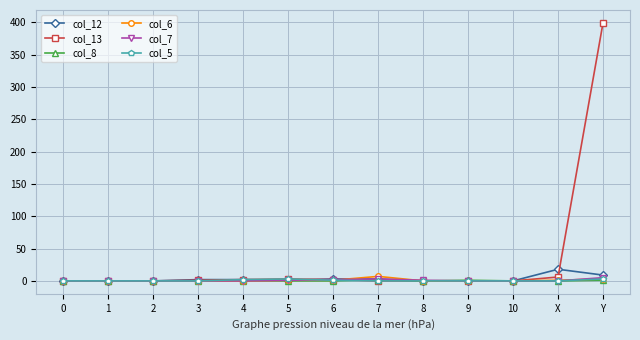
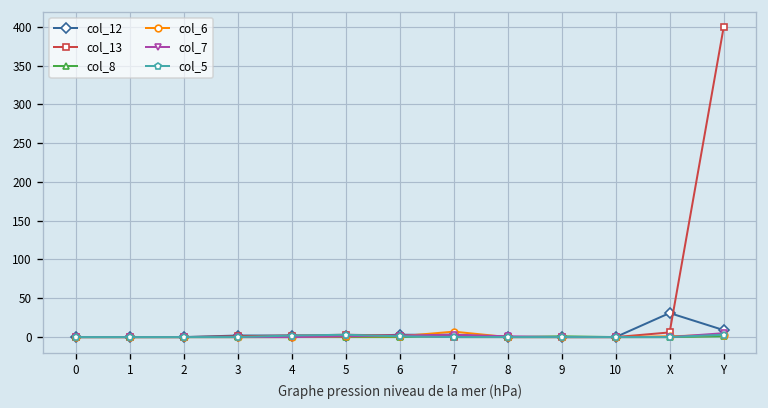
  {
    "col_12": {
-     "X": 20,
+     "X": 30,
      "Y": 10
    },
    "col_13": {
      "X": 10,
      "Y": 400
    },
    "col_6": {
      "7": 10
    }
  }
